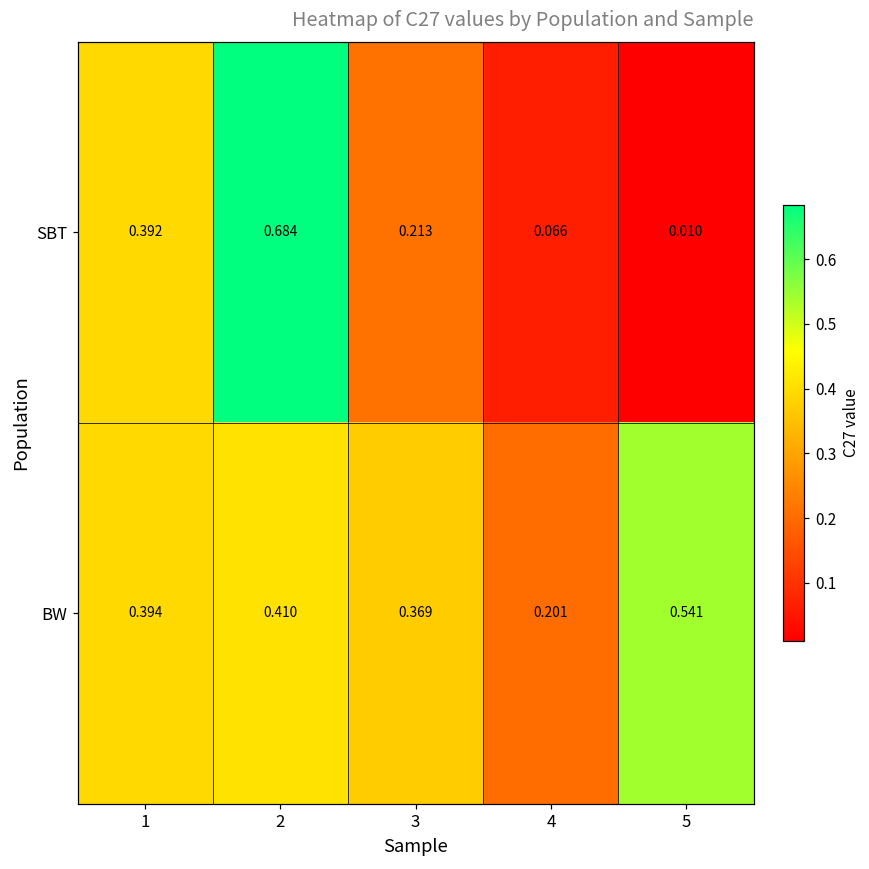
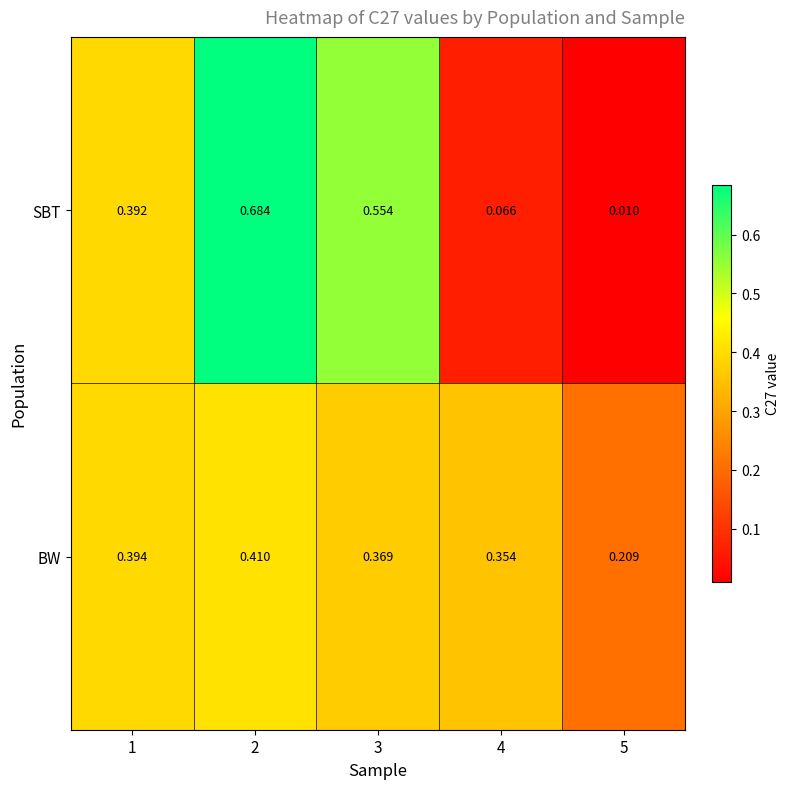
  {
    "SBT": {
      "1": 0.392,
      "2": 0.684,
-     "3": 0.213,
+     "3": 0.554,
      "4": 0.066,
      "5": 0.010
    },
    "BW": {
      "1": 0.394,
      "2": 0.410,
      "3": 0.369,
-     "4": 0.201,
-     "5": 0.541
+     "4": 0.354,
+     "5": 0.209
    }
  }
